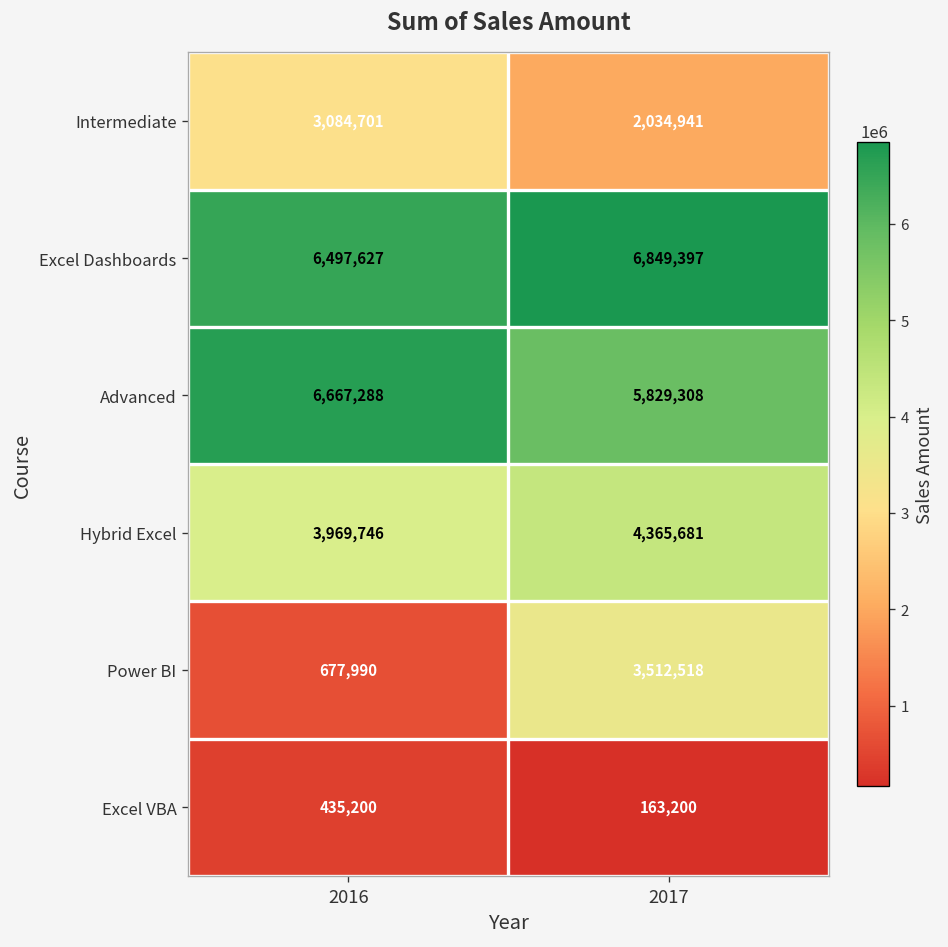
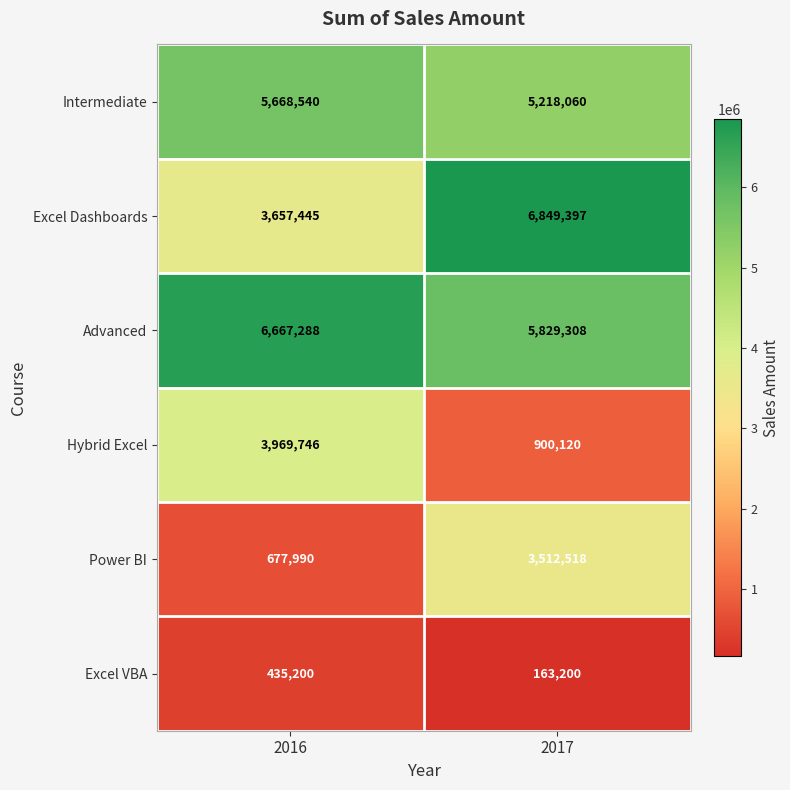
  {
    "Intermediate": {
-     "2016": "3,084,701",
-     "2017": "2,034,941"
+     "2016": "5,668,540",
+     "2017": "5,218,060"
    },
    "Excel Dashboards": {
-     "2016": "6,497,627",
+     "2016": "3,657,445",
      "2017": "6,849,397"
    },
    "Advanced": {
      "2016": "6,667,288",
      "2017": "5,829,308"
    },
    "Hybrid Excel": {
      "2016": "3,969,746",
-     "2017": "4,365,681"
+     "2017": "900,120"
    },
    "Power BI": {
      "2016": "677,990",
      "2017": "3,512,518"
    },
    "Excel VBA": {
      "2016": "435,200",
      "2017": "163,200"
    }
  }
